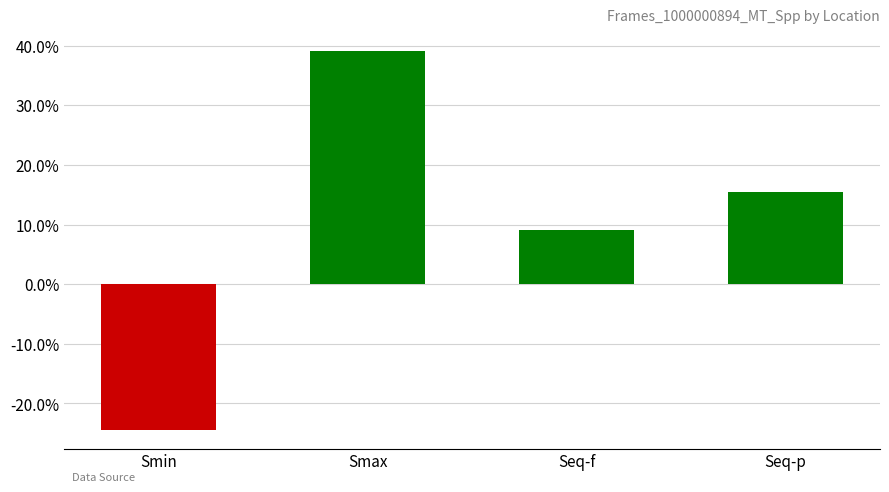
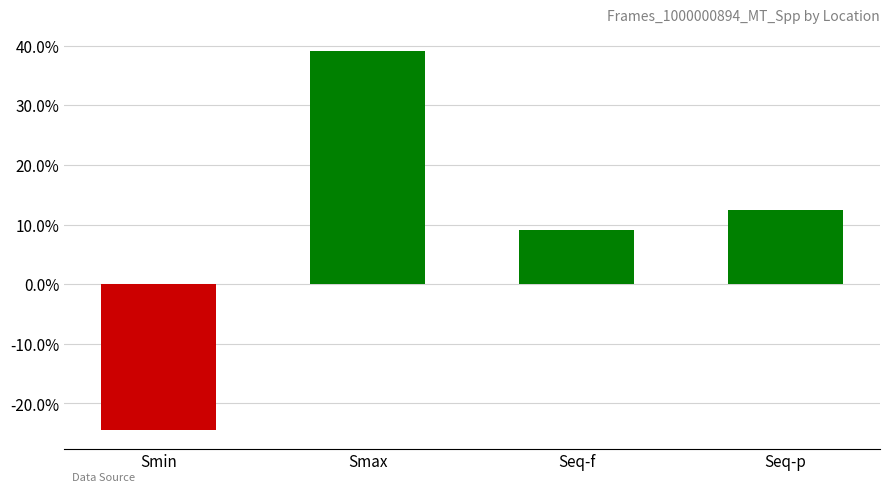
  {
    "Smin": "-24%",
    "Smax": "39%",
    "Seq-f": "9%",
-   "Seq-p": "16%"
+   "Seq-p": "12%"
  }
